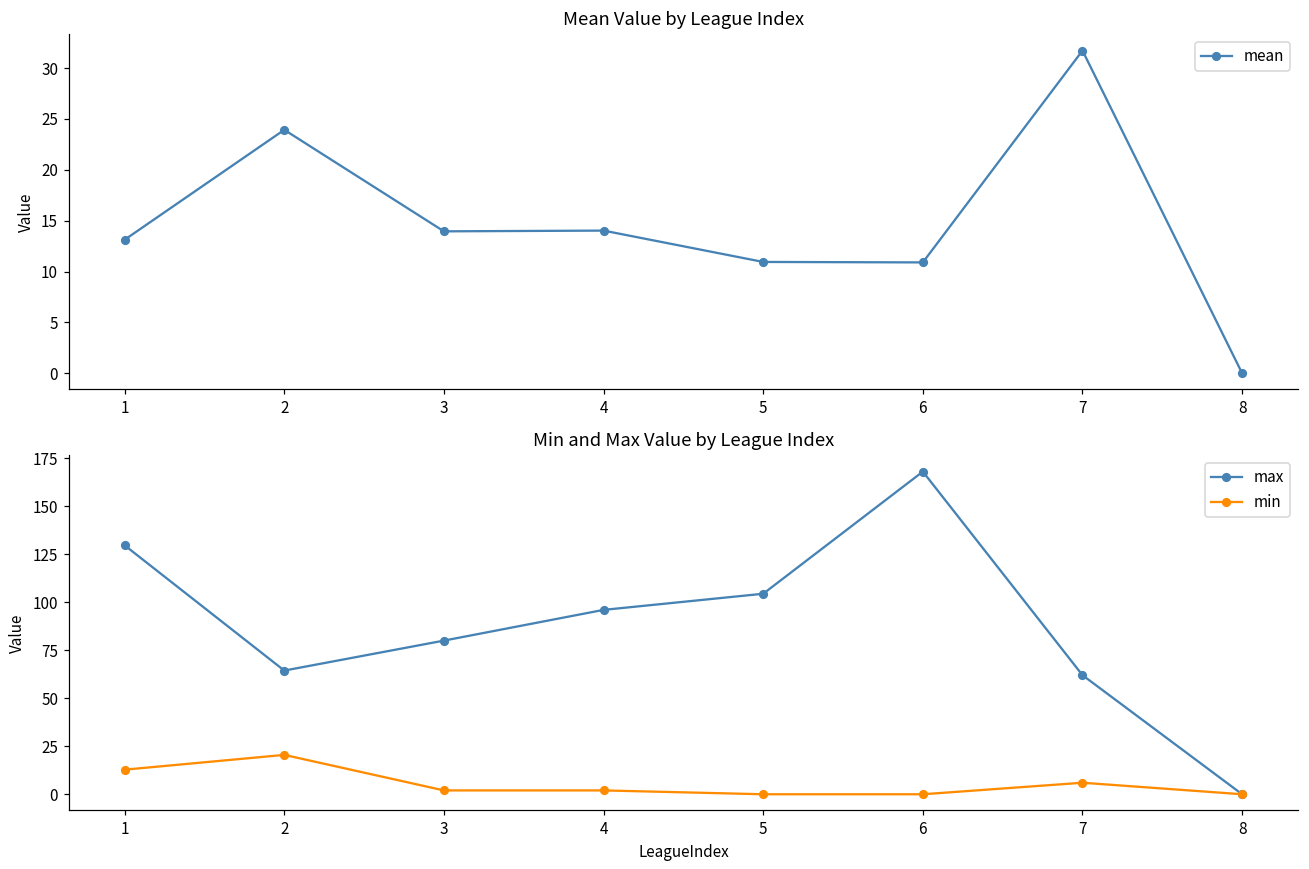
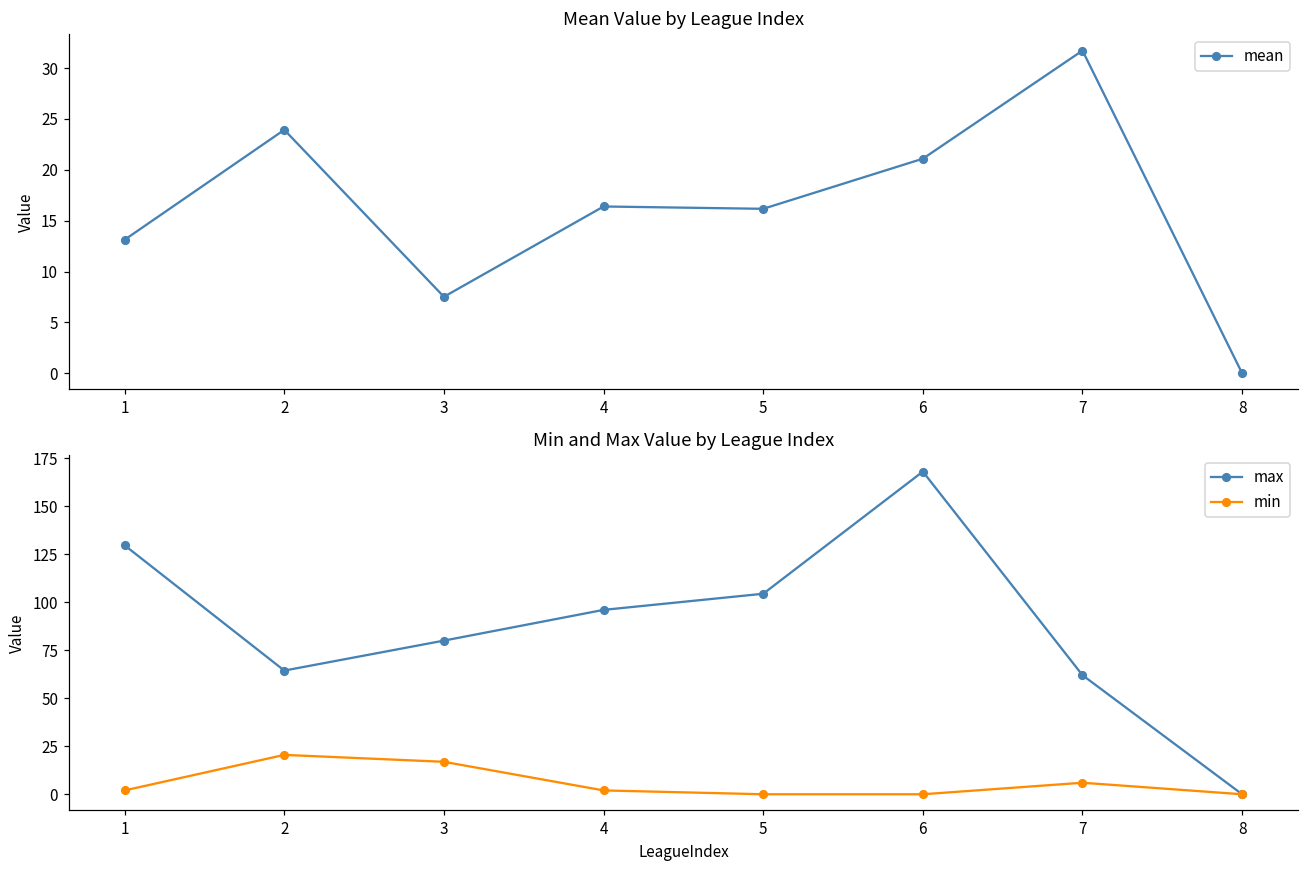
  {
    "Mean Value by League Index": {
      "1": 13,
      "2": 24,
-     "3": 14,
-     "4": 14,
-     "5": 11,
-     "6": 11,
+     "3": 8,
+     "4": 16,
+     "5": 16,
+     "6": 21,
      "7": 32,
      "8": 0
    },
    "Min and Max Value by League Index": {
      "max": {
        "1": 130,
        "2": 64,
        "3": 80,
        "4": 96,
        "5": 104,
        "6": 168,
        "7": 62
      },
      "min": {
-       "1": 13,
+       "1": 2,
        "2": 21,
-       "3": 2,
+       "3": 17,
        "4": 2,
        "5": 0,
        "6": 0,
        "7": 6
      }
    }
  }
